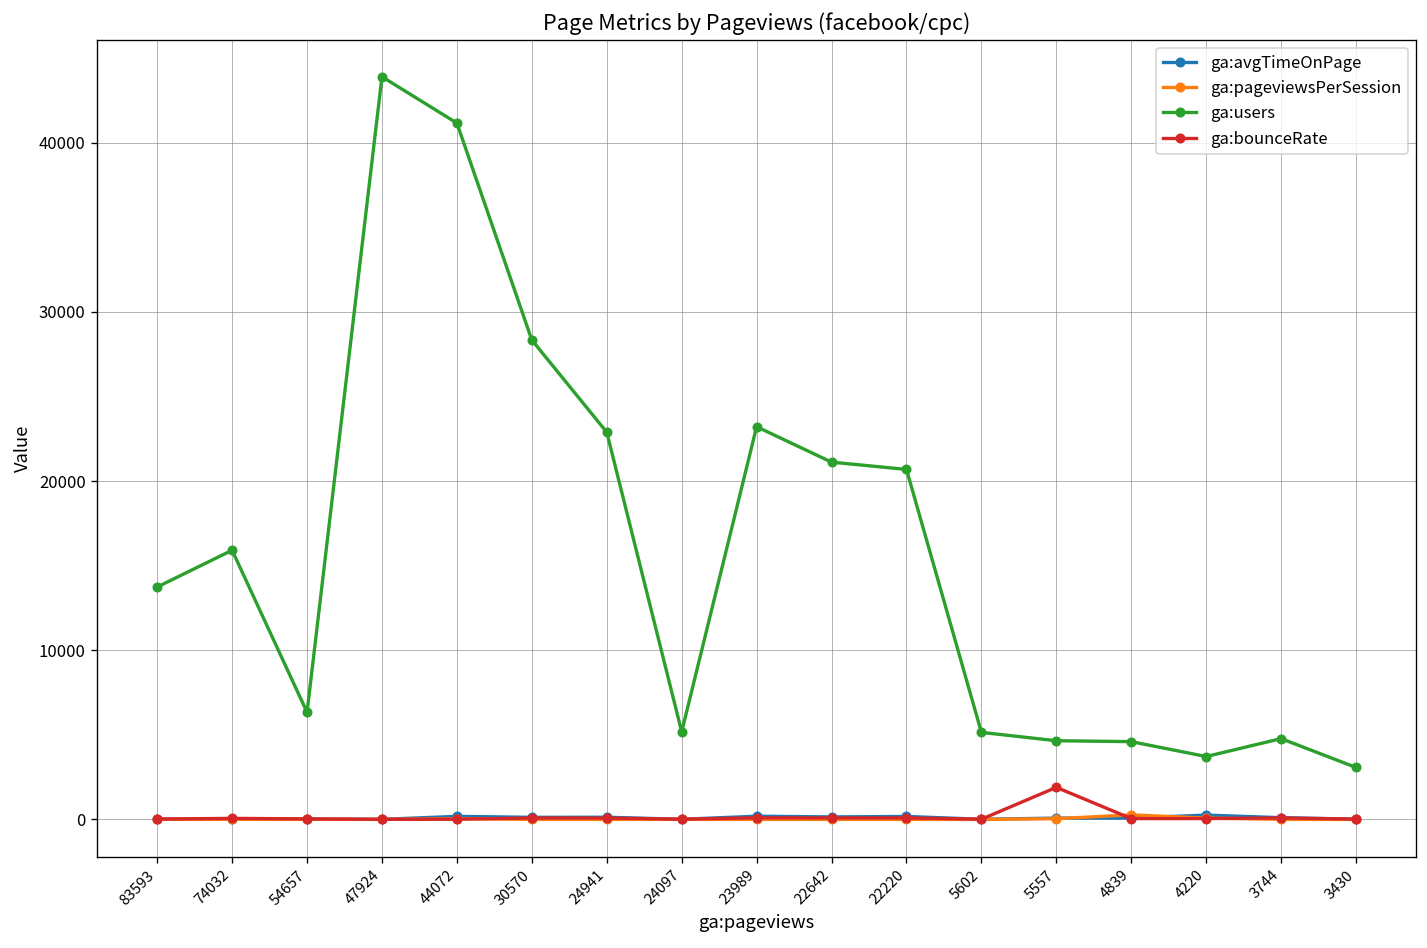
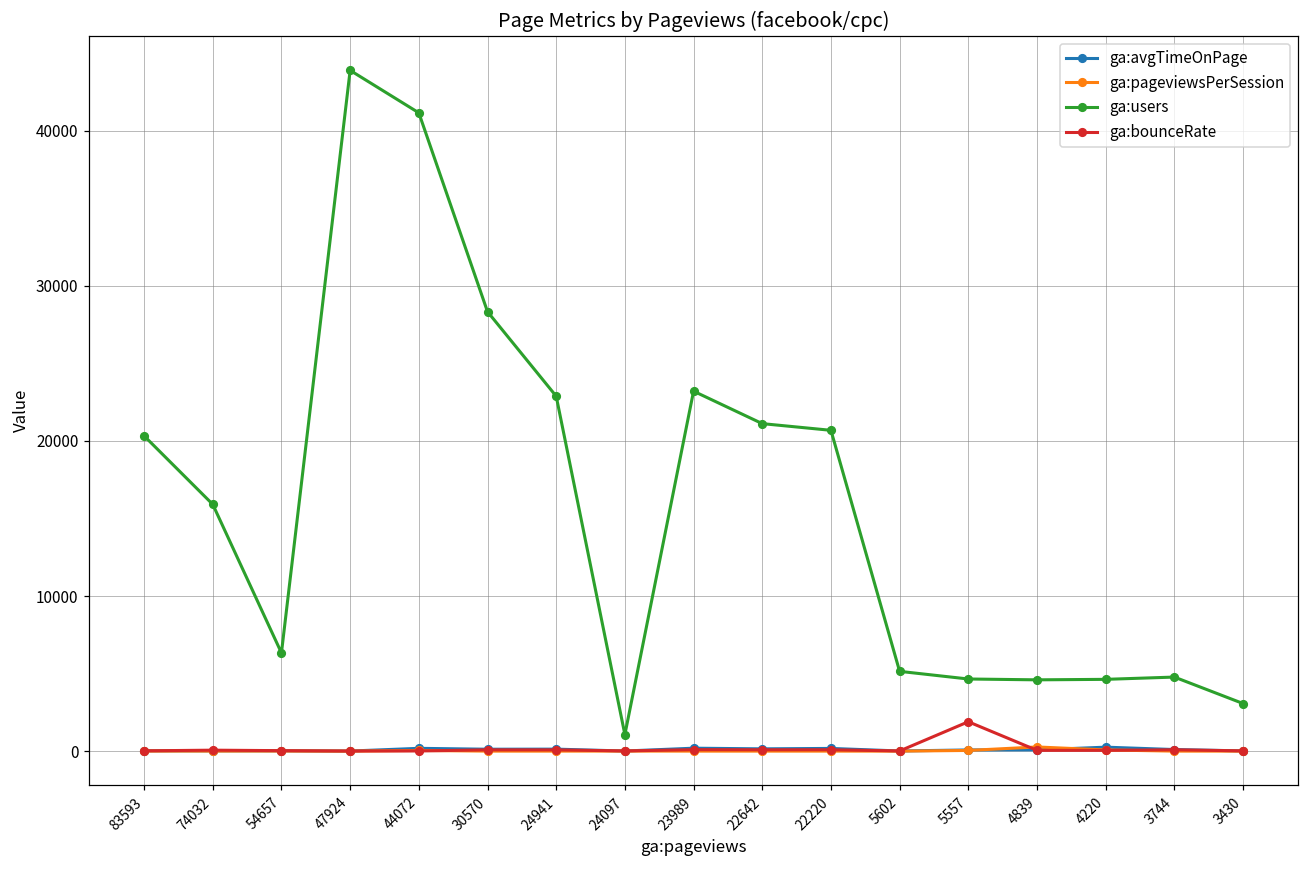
  {
    "ga:avgTimeOnPage": {
      "4220": 300
    },
    "ga:pageviewsPerSession": {
      "4839": 300
    },
    "ga:users": {
-     "83593": 13700,
+     "83593": 20300,
      "74032": 15900,
      "54657": 6300,
      "47924": 43900,
      "44072": 41200,
      "30570": 28300,
      "24941": 22900,
-     "24097": 5200,
+     "24097": 1100,
      "23989": 23200,
      "22642": 21100,
      "22220": 20700,
      "5602": 5100,
      "5557": 4700,
      "4839": 4600,
-     "4220": 3700,
+     "4220": 4600,
      "3744": 4800,
      "3430": 3100
    },
    "ga:bounceRate": {
      "5557": 1900
    }
  }
